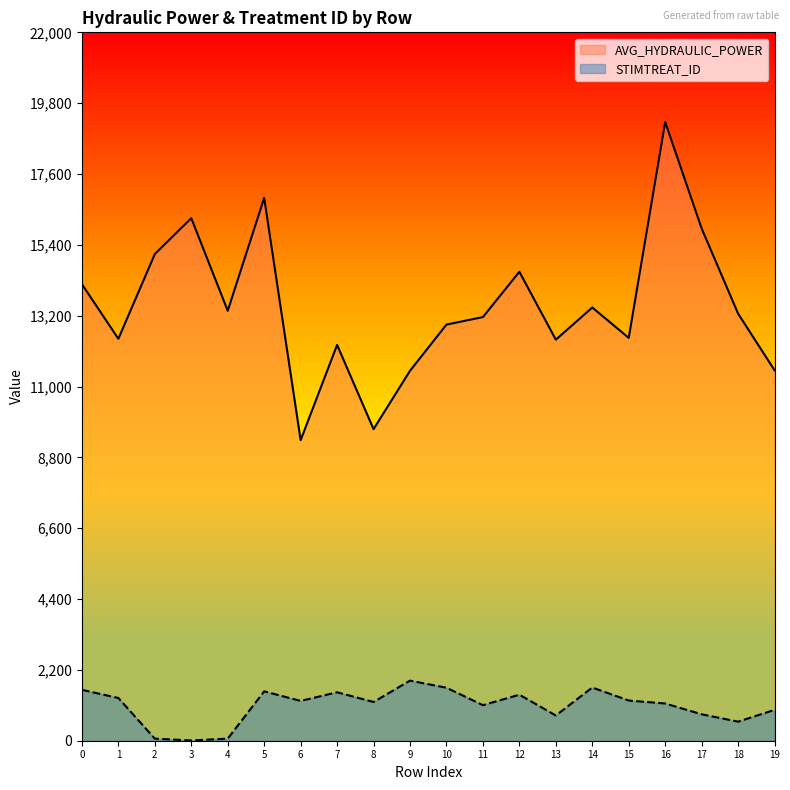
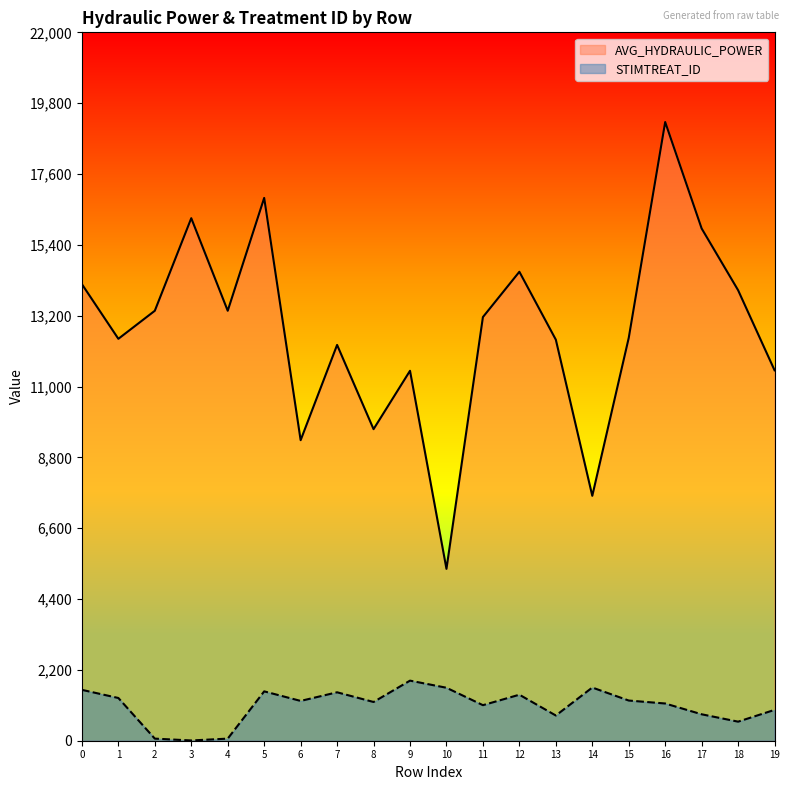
  {
    "AVG_HYDRAULIC_POWER": {
      "0": "14,200",
      "1": "12,500",
-     "2": "15,100",
+     "2": "13,400",
      "3": "16,200",
      "4": "13,400",
      "5": "16,900",
      "6": "9,300",
      "7": "12,300",
      "8": "9,700",
      "9": "11,500",
-     "10": "12,900",
+     "10": "5,300",
      "11": "13,200",
      "12": "14,600",
      "13": "12,500",
-     "14": "13,500",
+     "14": "7,600",
      "15": "12,500",
      "16": "19,200",
      "17": "15,900",
-     "18": "13,300",
+     "18": "14,000",
      "19": "11,500"
    },
    "STIMTREAT_ID": {
      "0": "1,600",
      "1": "1,300",
      "2": "100",
      "3": "0",
      "4": "100",
      "5": "1,500",
      "6": "1,200",
      "7": "1,500",
      "8": "1,200",
      "9": "1,900",
      "10": "1,600",
      "11": "1,100",
      "12": "1,400",
      "13": "800",
      "14": "1,700",
      "15": "1,200",
      "16": "1,200",
      "17": "800",
      "18": "600",
      "19": "1,000"
    }
  }
